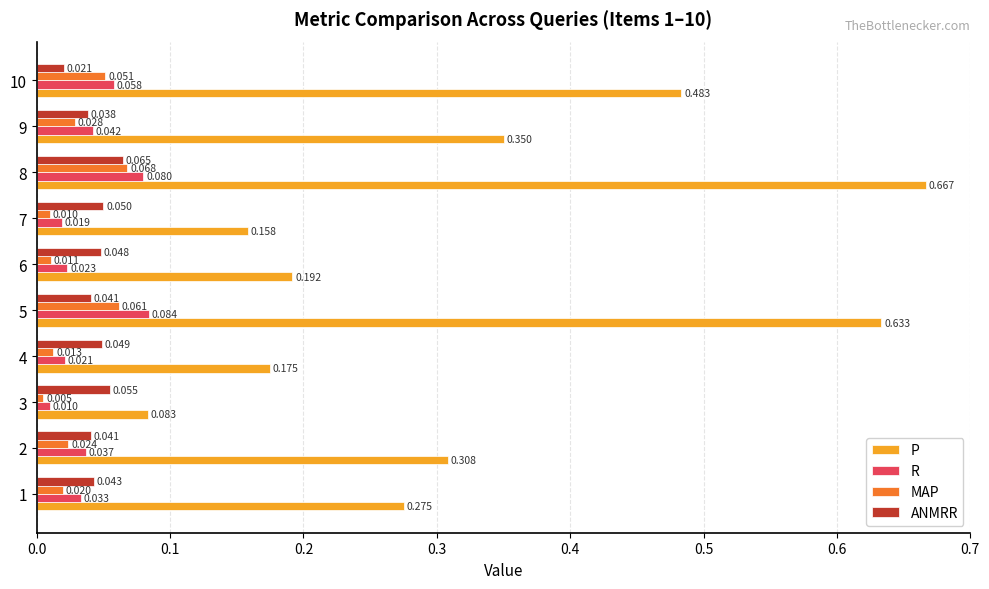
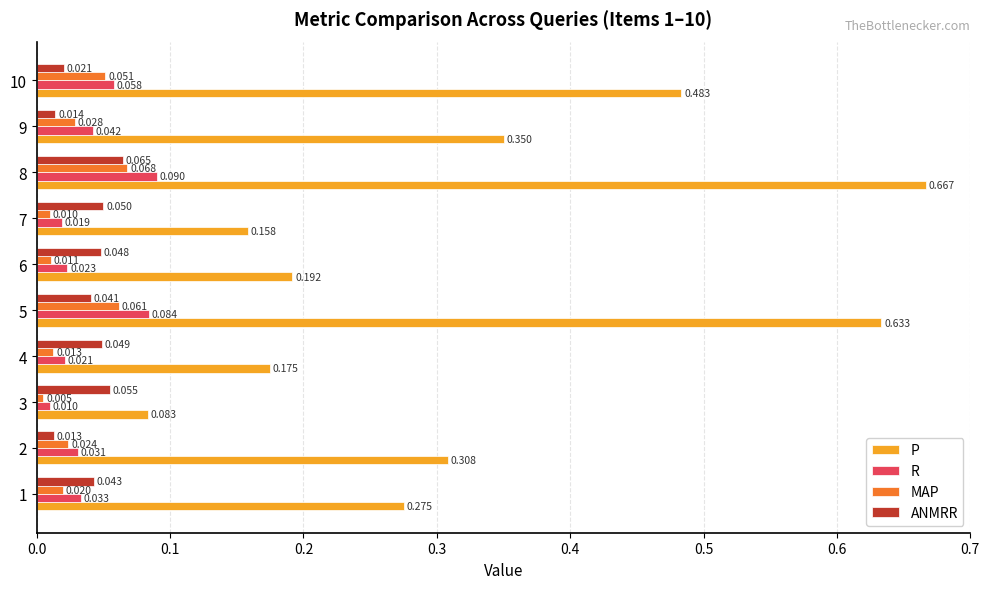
  {
    "R": {
      "10": 0.058,
      "9": 0.042,
-     "8": 0.080,
+     "8": 0.090,
      "7": 0.019,
      "6": 0.023,
      "5": 0.084,
      "4": 0.021,
      "3": 0.010,
-     "2": 0.037,
+     "2": 0.031,
      "1": 0.033
    },
    "ANMRR": {
      "10": 0.021,
-     "9": 0.038,
+     "9": 0.014,
      "8": 0.065,
      "7": 0.050,
      "6": 0.048,
      "5": 0.041,
      "4": 0.049,
      "3": 0.055,
-     "2": 0.041,
+     "2": 0.013,
      "1": 0.043
    }
  }
